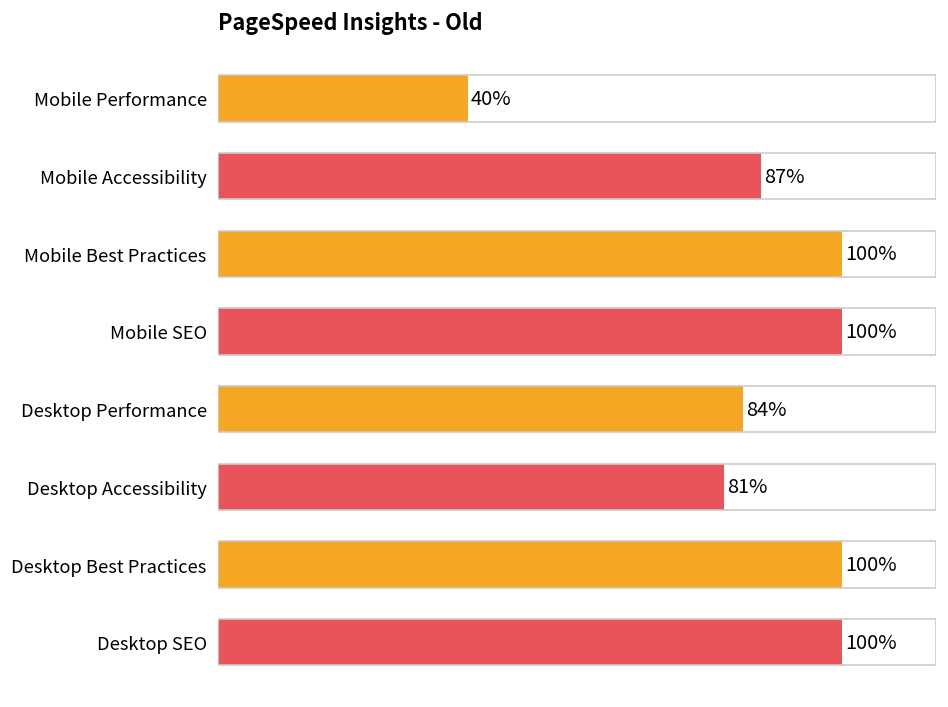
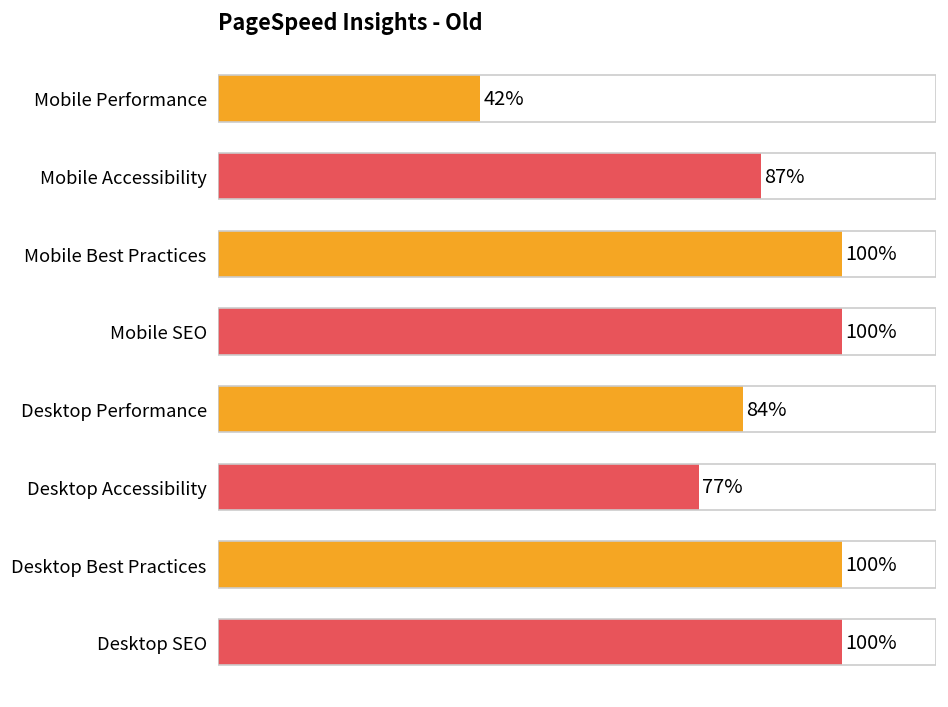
  {
-   "Mobile Performance": "40%",
+   "Mobile Performance": "42%",
    "Mobile Accessibility": "87%",
    "Mobile Best Practices": "100%",
    "Mobile SEO": "100%",
    "Desktop Performance": "84%",
-   "Desktop Accessibility": "81%",
+   "Desktop Accessibility": "77%",
    "Desktop Best Practices": "100%",
    "Desktop SEO": "100%"
  }
